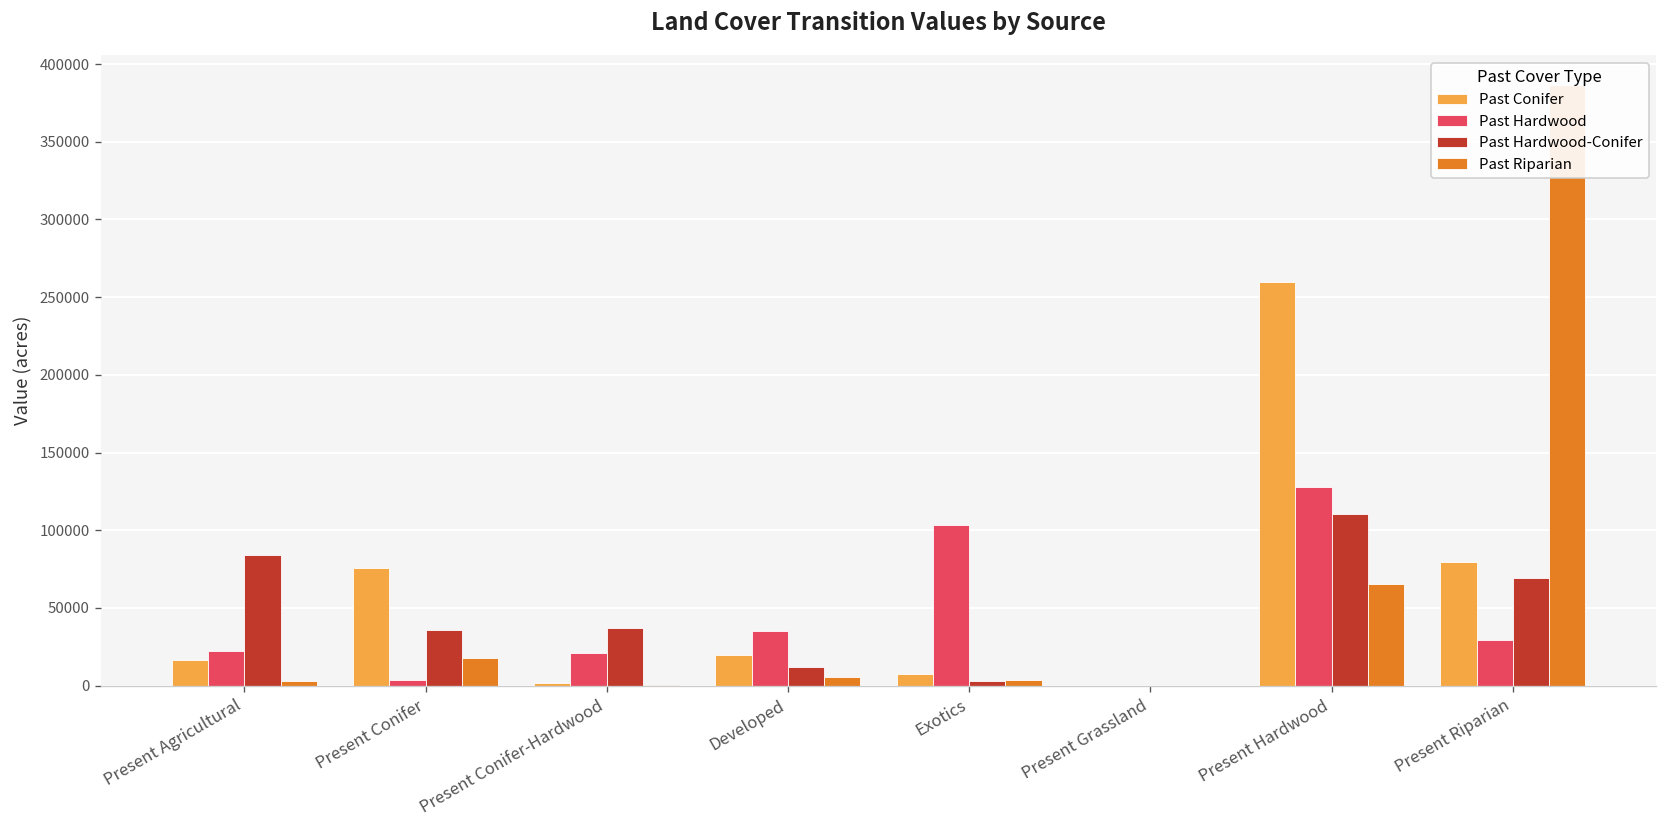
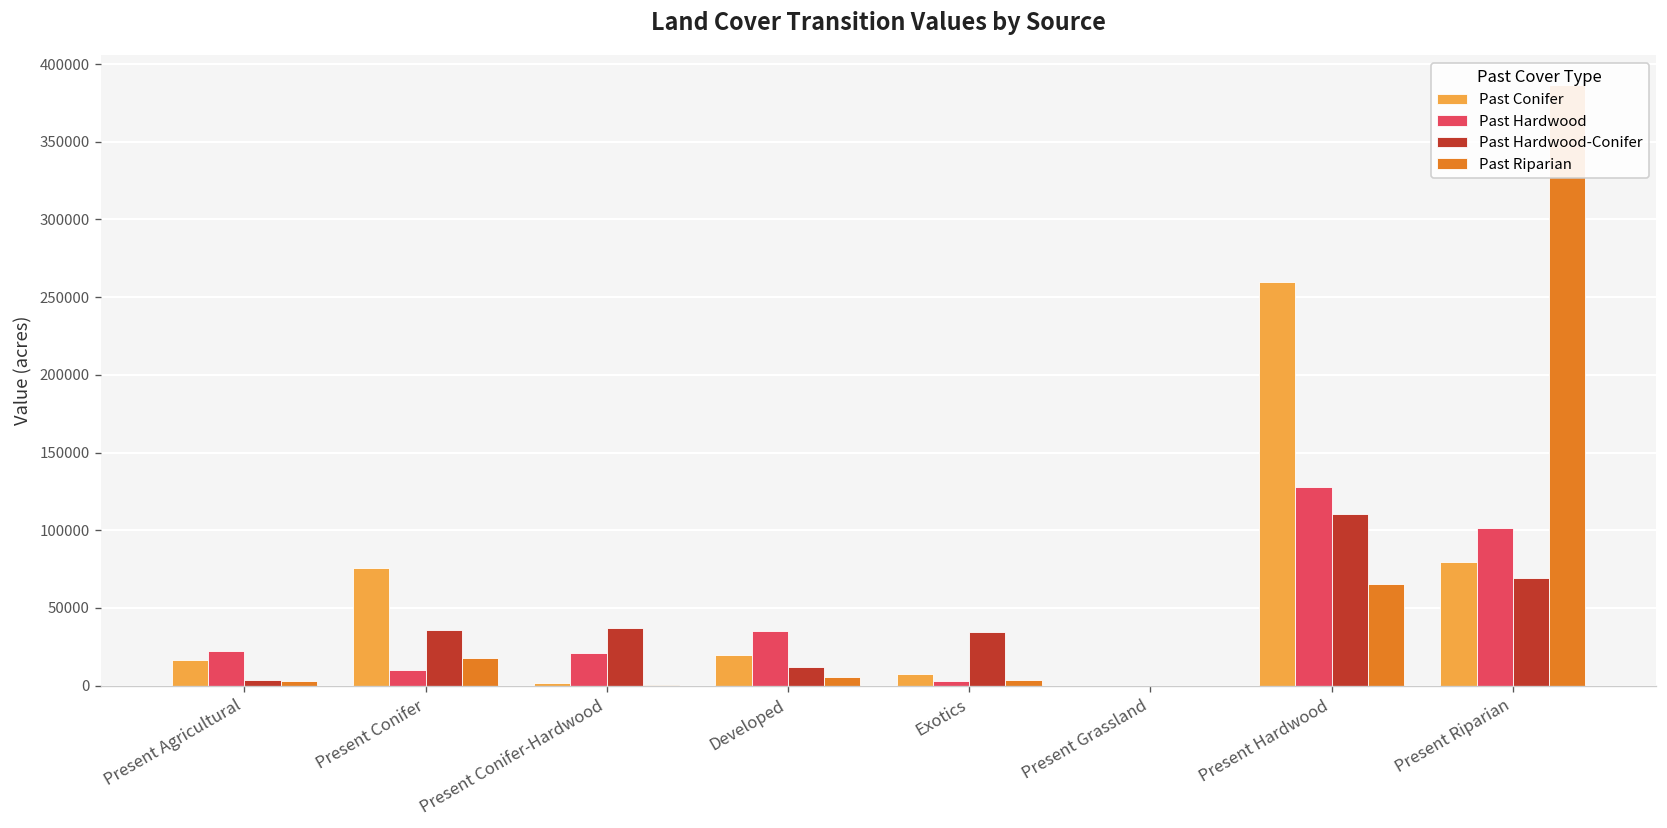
  {
    "Past Hardwood": {
      "Present Agricultural": 23000,
-     "Present Conifer": 4000,
+     "Present Conifer": 10000,
      "Present Conifer-Hardwood": 21000,
      "Developed": 35000,
-     "Exotics": 104000,
+     "Exotics": 3000,
      "Present Hardwood": 128000,
-     "Present Riparian": 30000
+     "Present Riparian": 101000
    },
    "Past Hardwood-Conifer": {
-     "Present Agricultural": 84000,
+     "Present Agricultural": 4000,
      "Present Conifer": 36000,
      "Present Conifer-Hardwood": 37000,
      "Developed": 12000,
-     "Exotics": 3000,
+     "Exotics": 35000,
      "Present Hardwood": 111000,
      "Present Riparian": 69000
    }
  }
